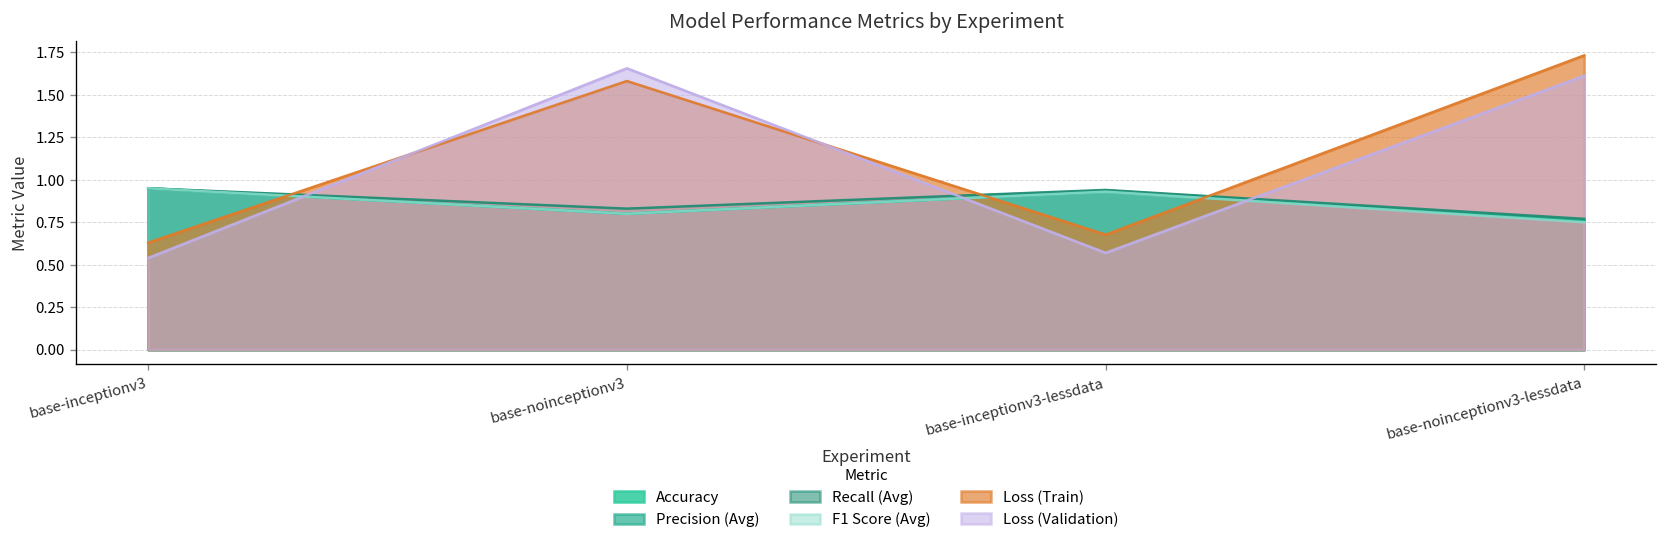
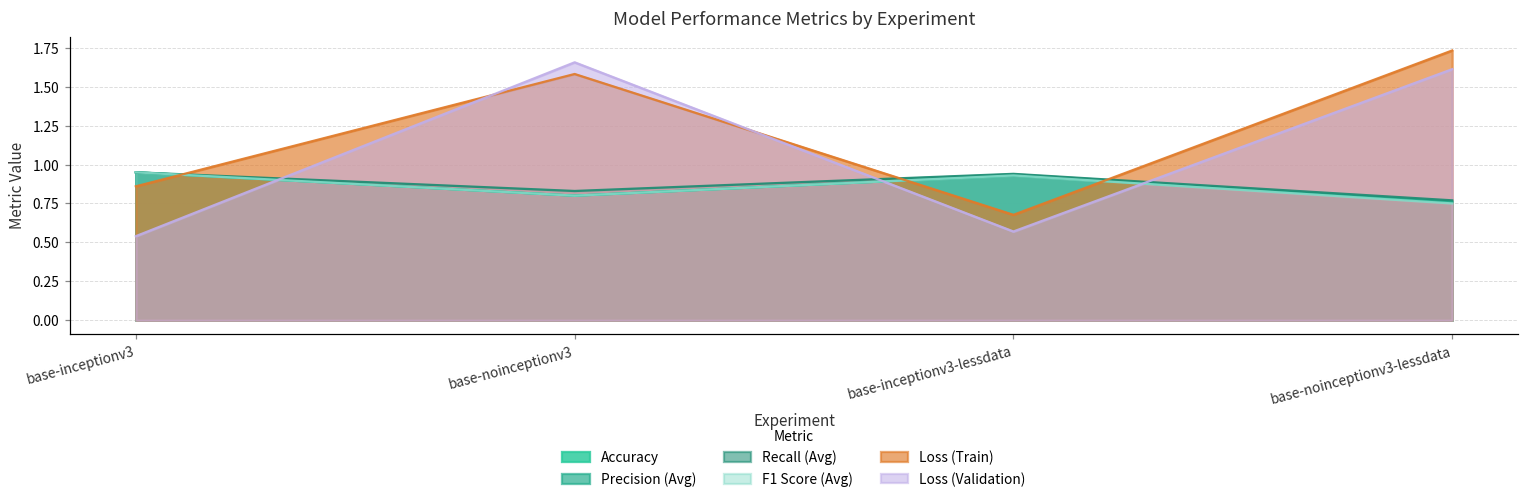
  {
    "Loss (Train)": {
-     "base-inceptionv3": 0.63,
+     "base-inceptionv3": 0.86,
      "base-noinceptionv3": 1.58,
      "base-inceptionv3-lessdata": 0.68,
      "base-noinceptionv3-lessdata": 1.73
    }
  }
